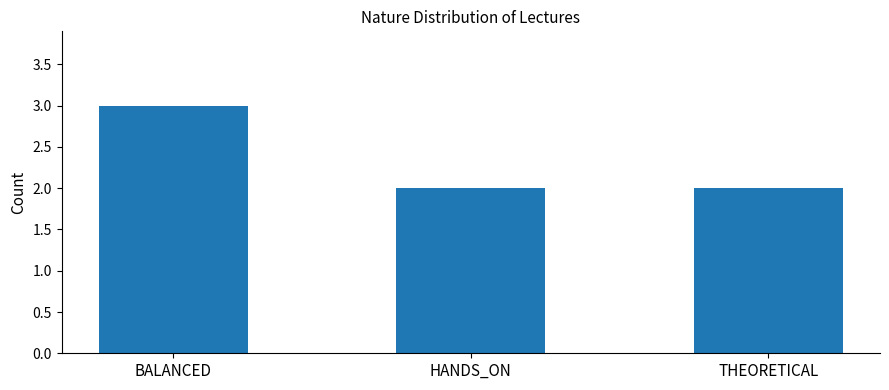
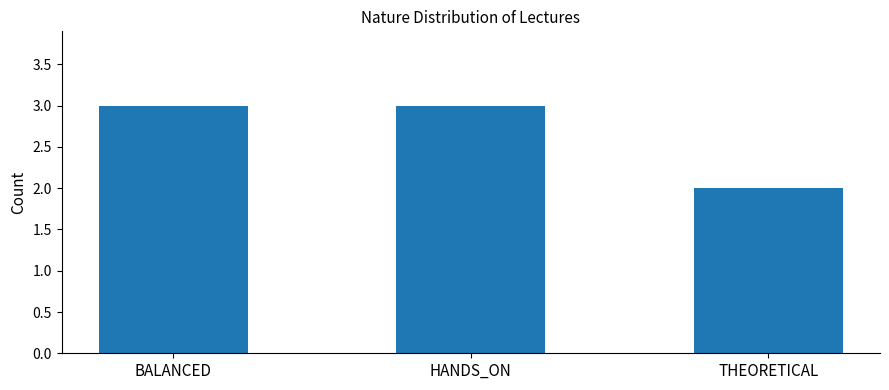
  {
    "BALANCED": 3,
-   "HANDS_ON": 2,
+   "HANDS_ON": 3,
    "THEORETICAL": 2
  }
